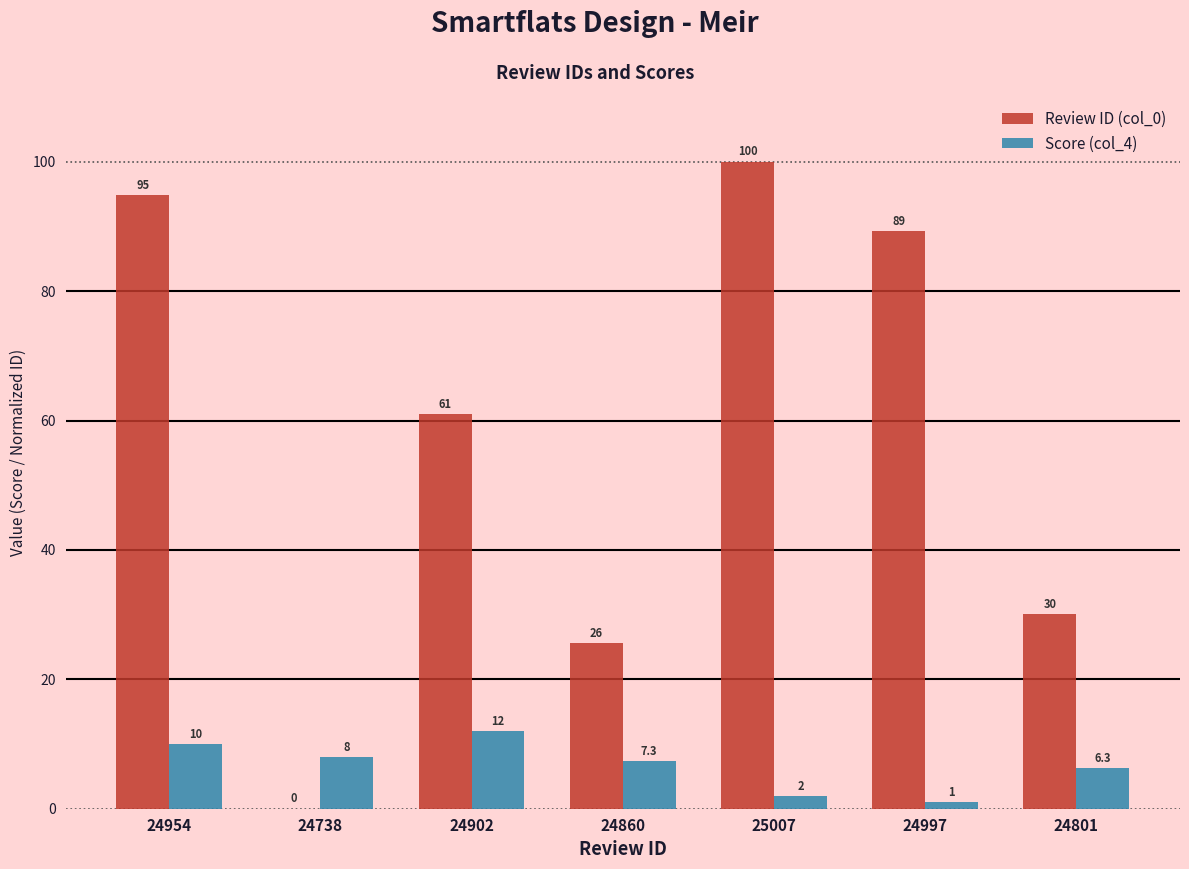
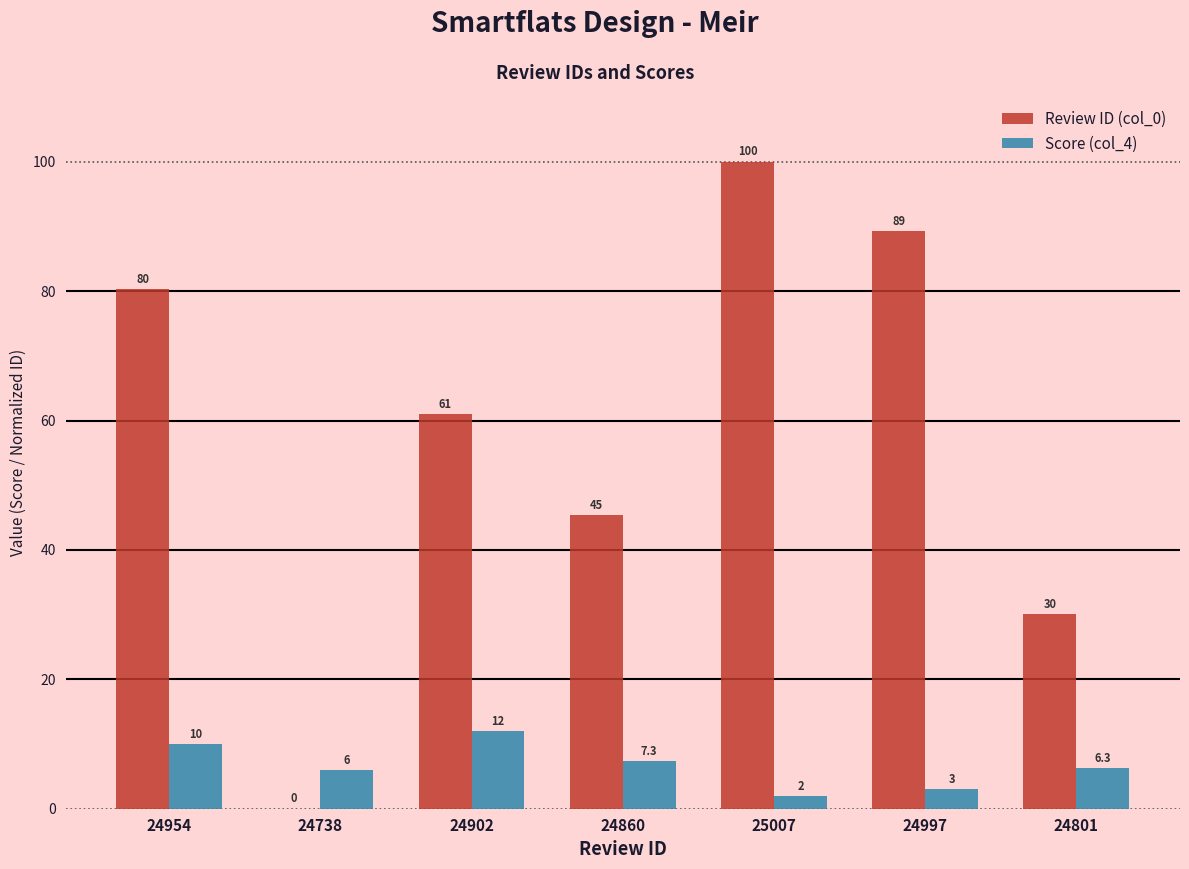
  {
    "Review ID (col_0)": {
-     "24954": 95,
+     "24954": 80,
      "24738": 0,
      "24902": 61,
-     "24860": 26,
+     "24860": 45,
      "25007": 100,
      "24997": 89,
      "24801": 30
    },
    "Score (col_4)": {
      "24954": 10,
-     "24738": 8,
+     "24738": 6,
      "24902": 12,
      "24860": 7.3,
      "25007": 2,
-     "24997": 1,
+     "24997": 3,
      "24801": 6.3
    }
  }
